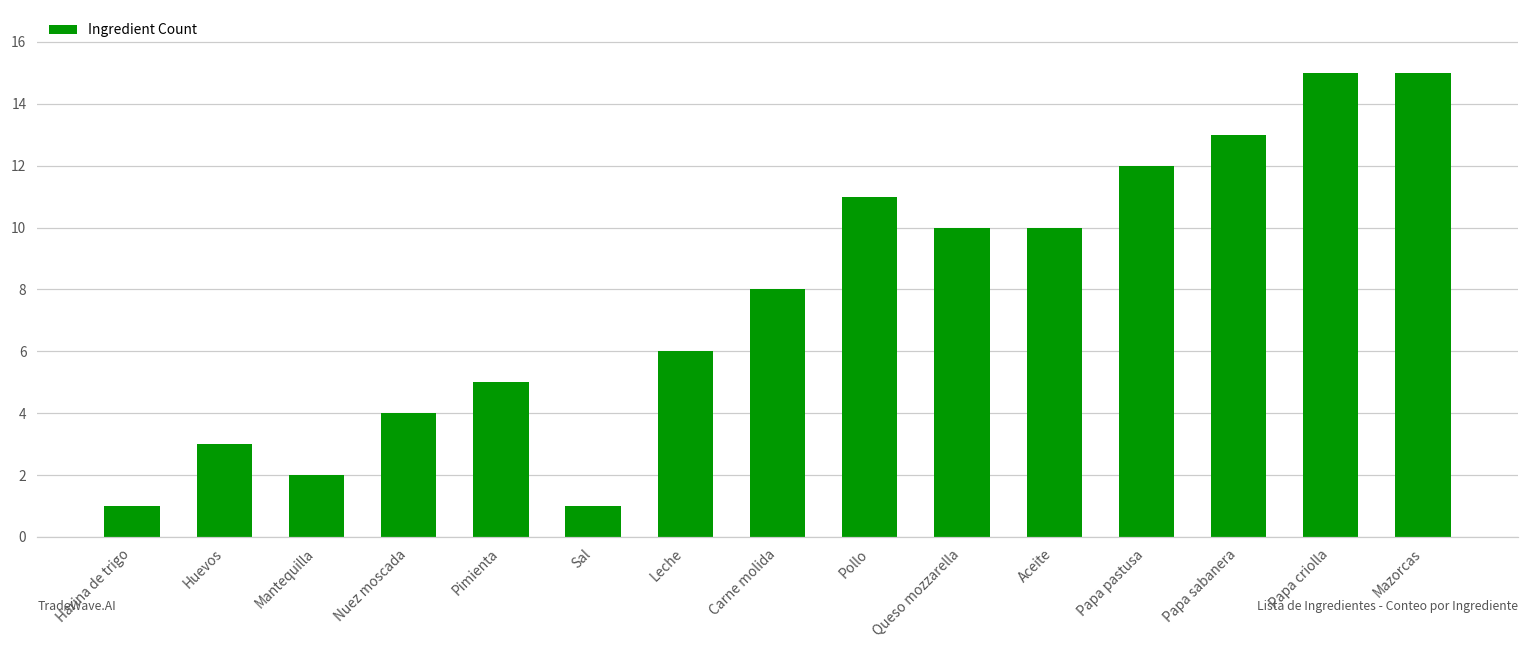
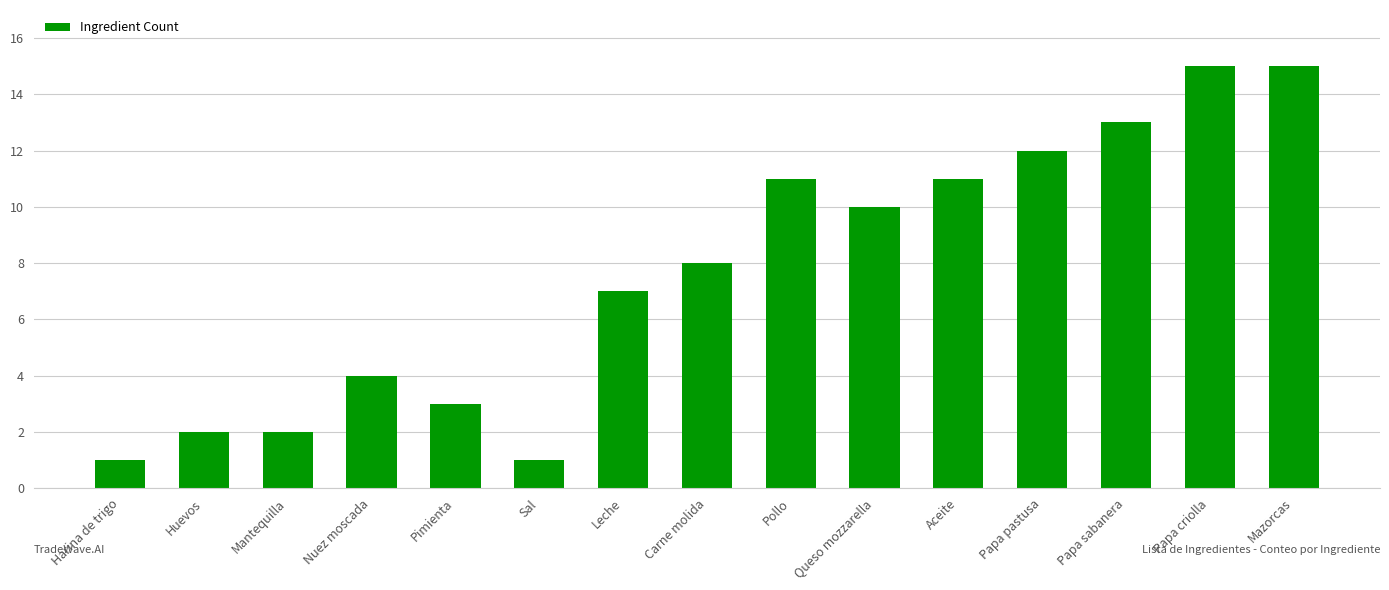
  {
    "Harina de trigo": 1,
-   "Huevos": 3,
+   "Huevos": 2,
    "Mantequilla": 2,
    "Nuez moscada": 4,
-   "Pimienta": 5,
+   "Pimienta": 3,
    "Sal": 1,
-   "Leche": 6,
+   "Leche": 7,
    "Carne molida": 8,
    "Pollo": 11,
    "Queso mozzarella": 10,
-   "Aceite": 10,
+   "Aceite": 11,
    "Papa pastusa": 12,
    "Papa sabanera": 13,
    "Papa criolla": 15,
    "Mazorcas": 15
  }
